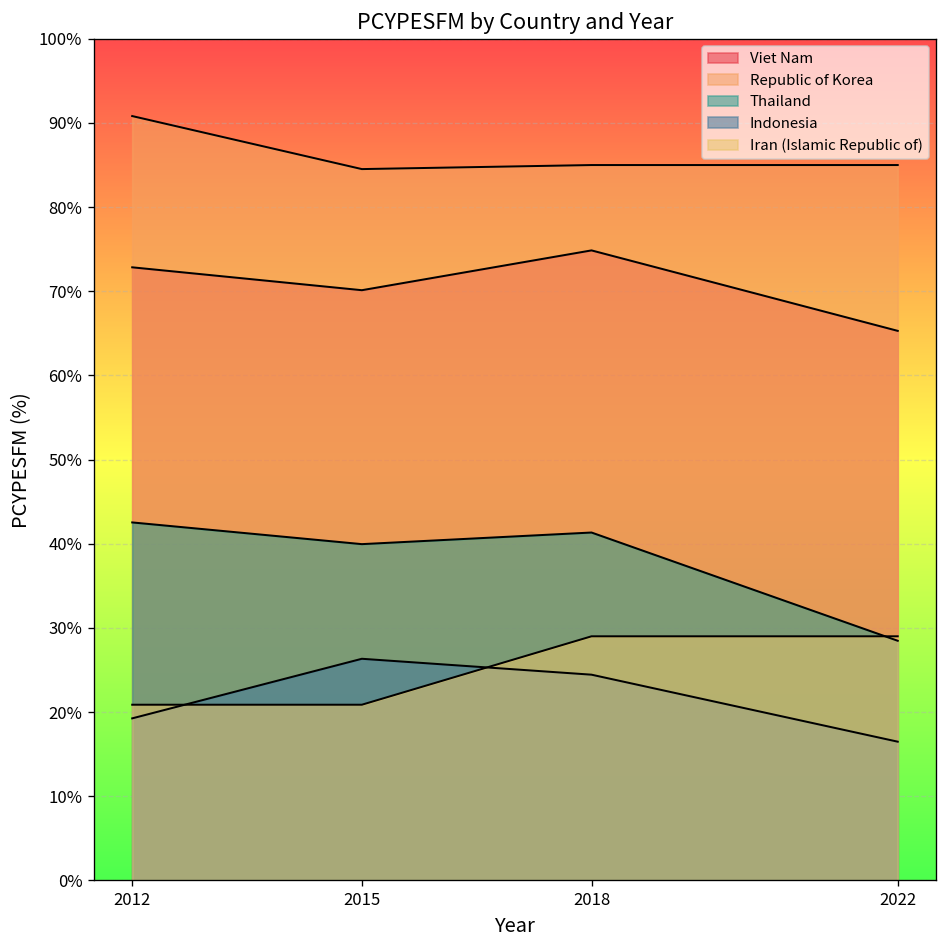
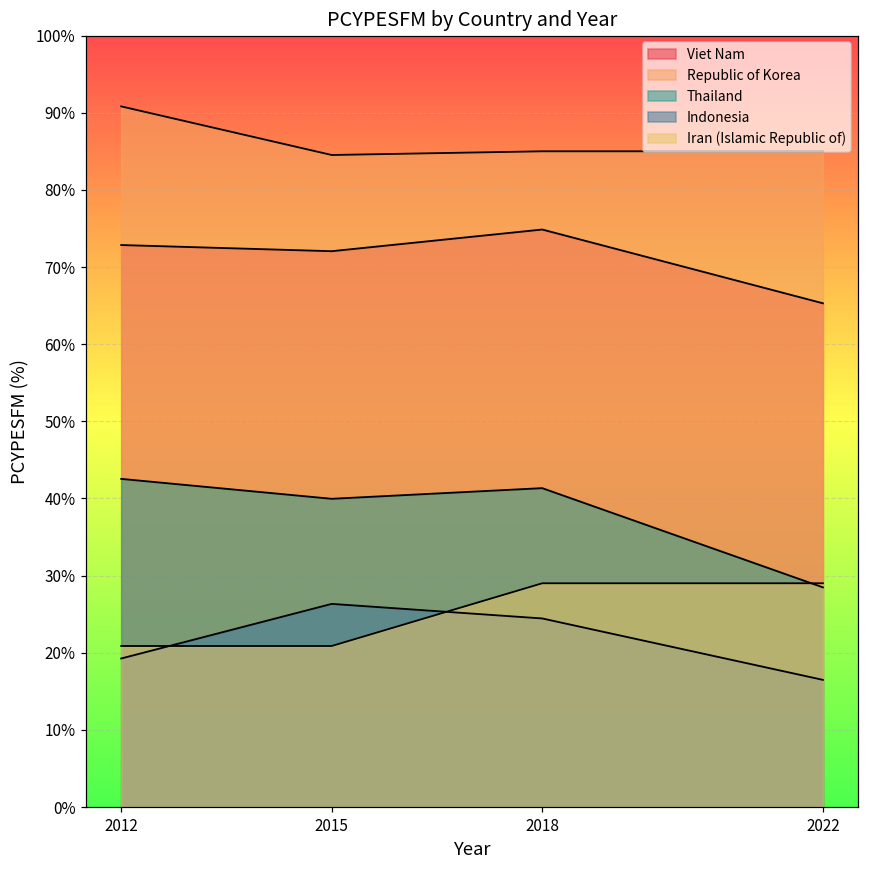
  {
    "Viet Nam": {
      "2012": "73%",
-     "2015": "70%",
+     "2015": "72%",
      "2018": "75%",
      "2022": "65%"
    }
  }
